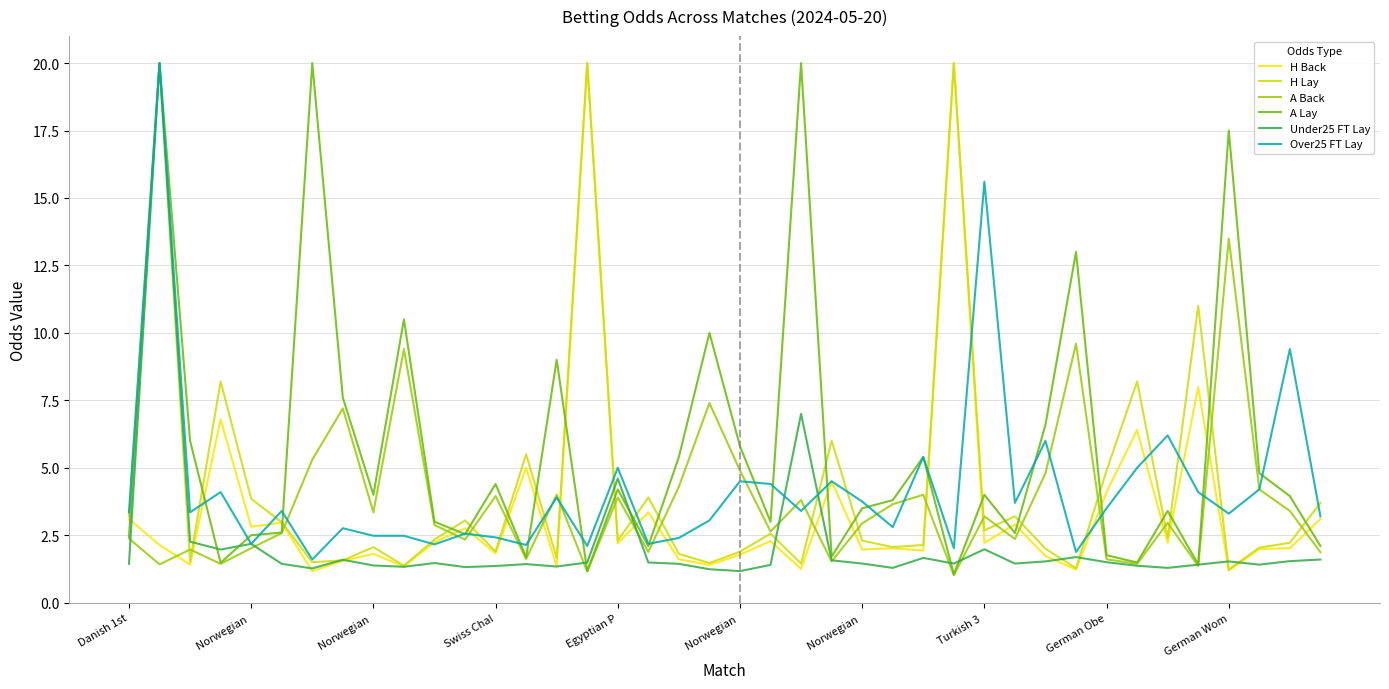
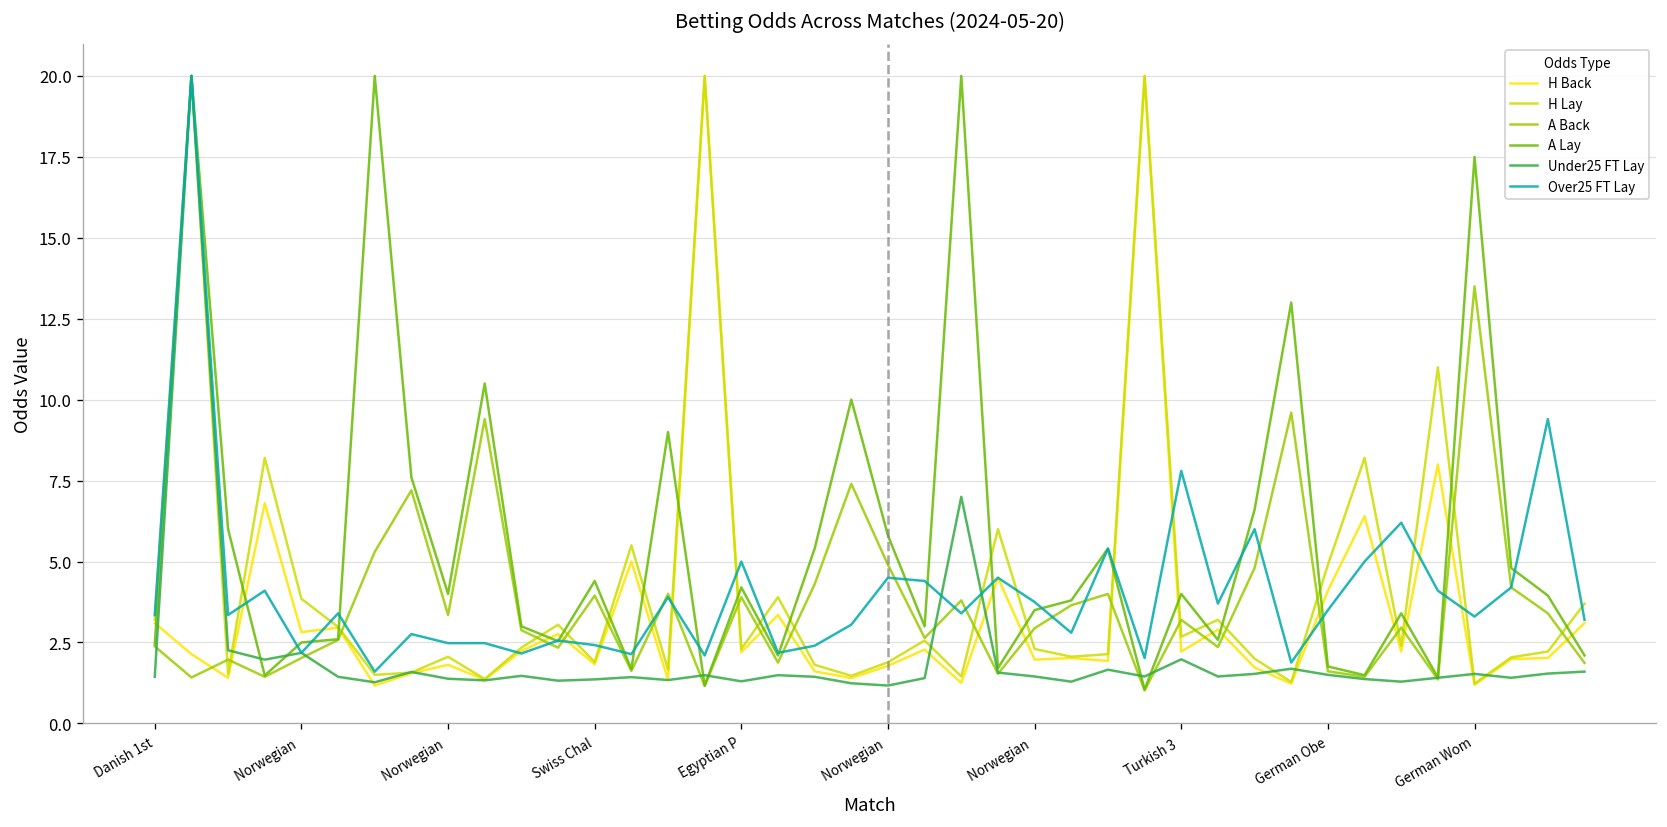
  {
    "Under25 FT Lay": {
      "Danish 1st": 1.4,
      "Swiss Chal": 1.4,
-     "Egyptian P": 4.6,
+     "Egyptian P": 1.3,
      "Turkish 3": 2.0,
      "German Obe": 1.5,
      "German Wom": 1.5
    },
    "Over25 FT Lay": {
      "Danish 1st": 3.4,
      "Swiss Chal": 2.4,
      "Egyptian P": 5.0,
-     "Turkish 3": 15.6,
+     "Turkish 3": 7.8,
      "German Obe": 3.5,
      "German Wom": 3.3
    }
  }
